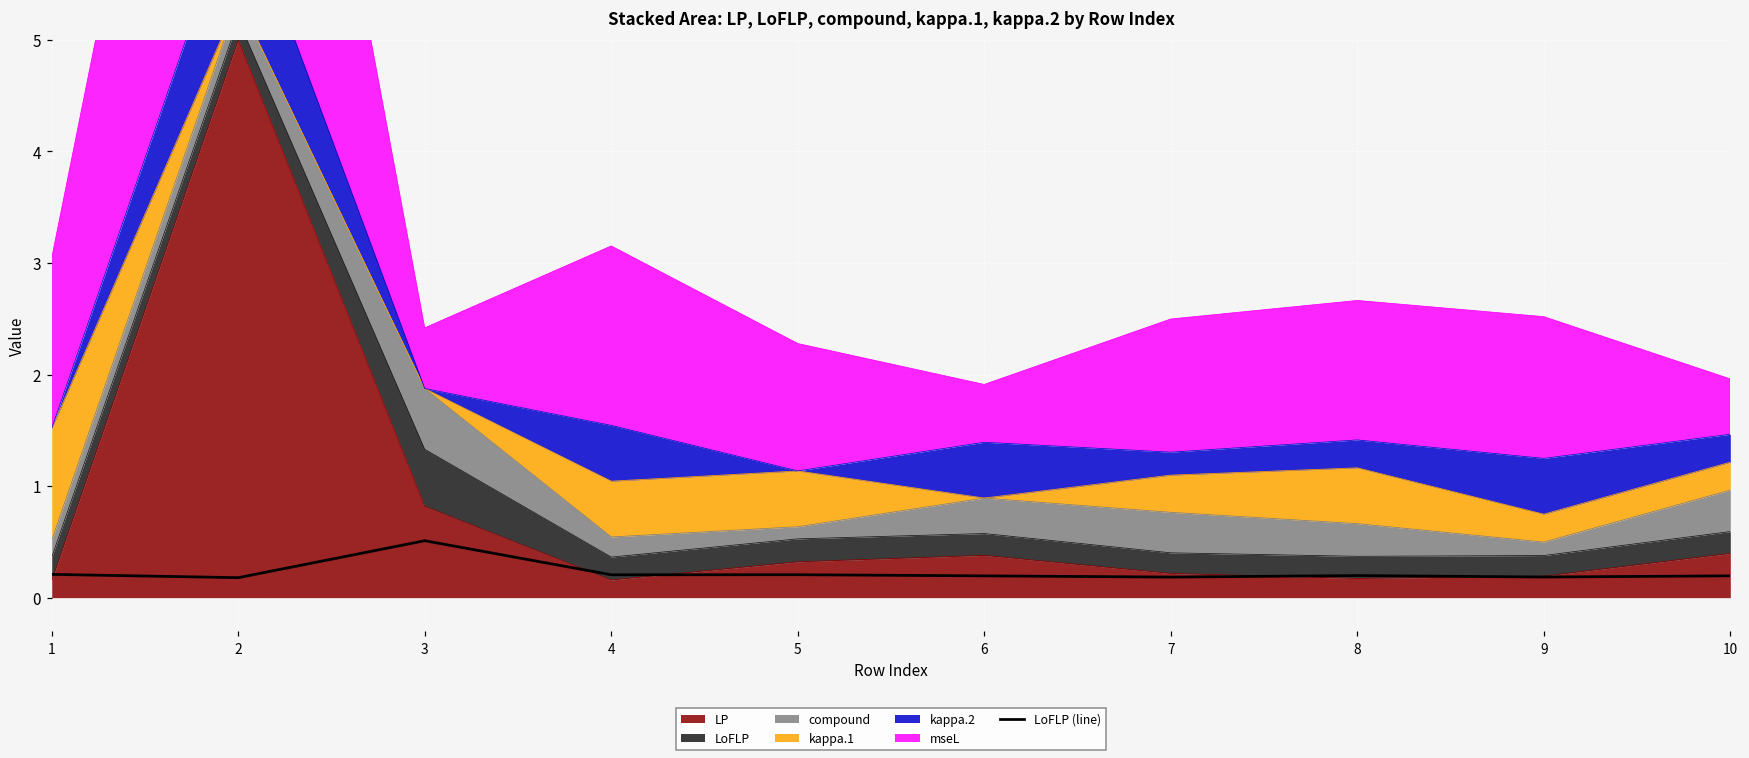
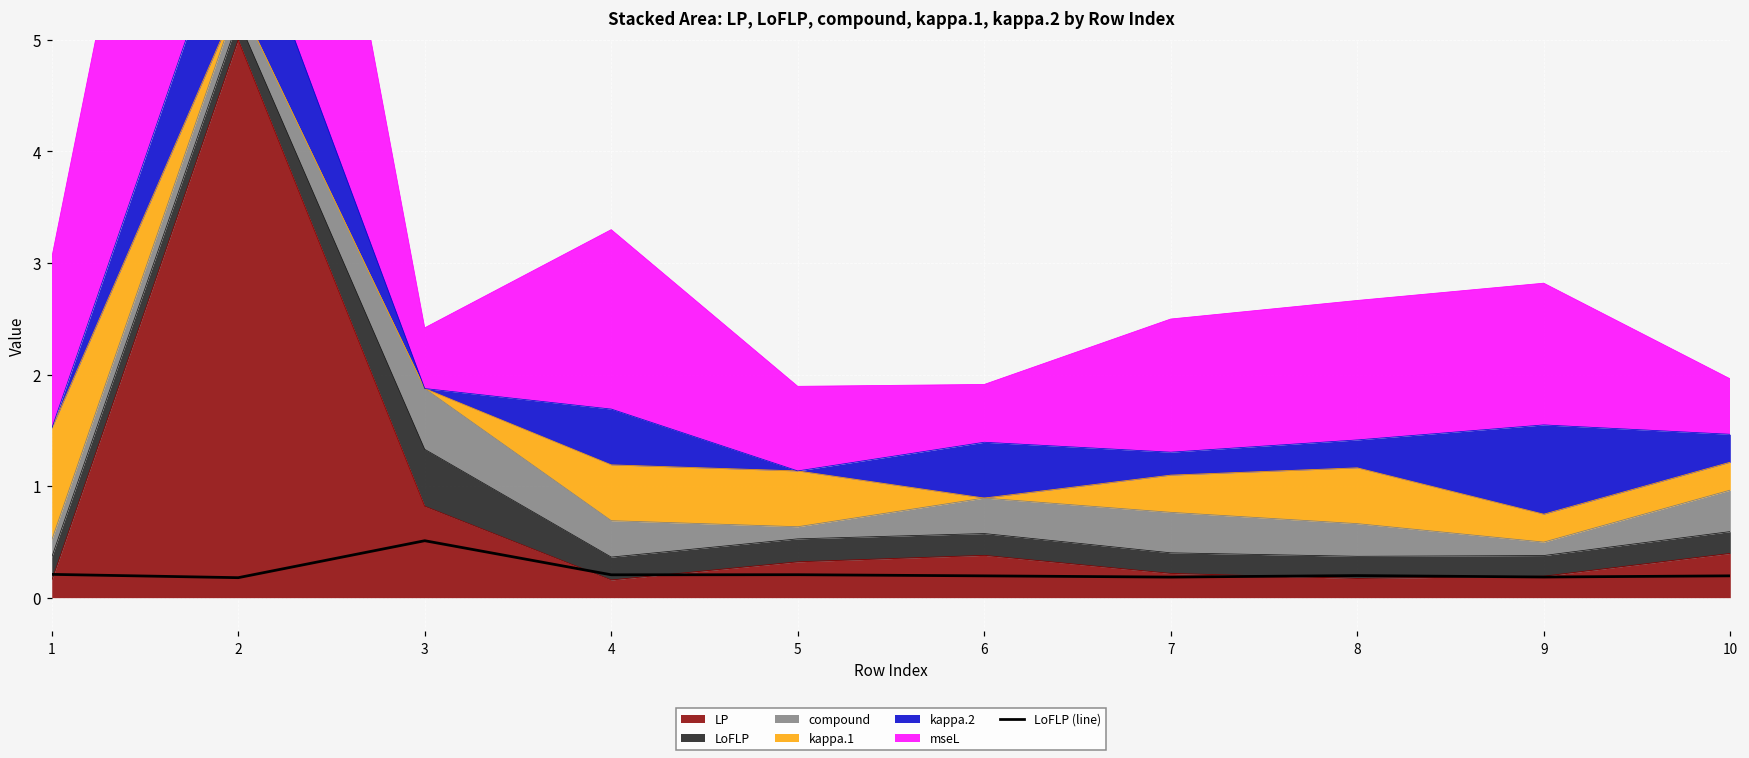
  {
    "LP": {
      "1": 0.15,
      "2": 5.00,
      "3": 0.82,
      "4": 0.16,
      "5": 0.32,
      "6": 0.38,
      "7": 0.22,
      "8": 0.17,
      "10": 0.40
    },
    "compound": {
      "1": 0.15,
-     "4": 0.18,
+     "4": 0.33,
      "5": 0.11,
      "7": 0.36,
      "8": 0.29,
      "9": 0.12,
      "10": 0.37
    },
    "kappa.1": {
      "4": 0.50,
      "7": 0.33,
      "8": 0.50,
      "9": 0.25,
      "10": 0.25
    },
    "kappa.2": {
      "4": 0.5,
      "6": 0.5,
      "7": 0.2,
      "8": 0.25,
-     "9": 0.5,
+     "9": 0.8,
      "10": 0.25
    },
    "mseL": {
      "1": 1.53,
      "3": 0.54,
      "4": 1.61,
-     "5": 1.14,
+     "5": 0.76,
      "6": 0.52,
      "7": 1.19,
      "8": 1.25,
      "9": 1.27,
      "10": 0.50
    }
  }
